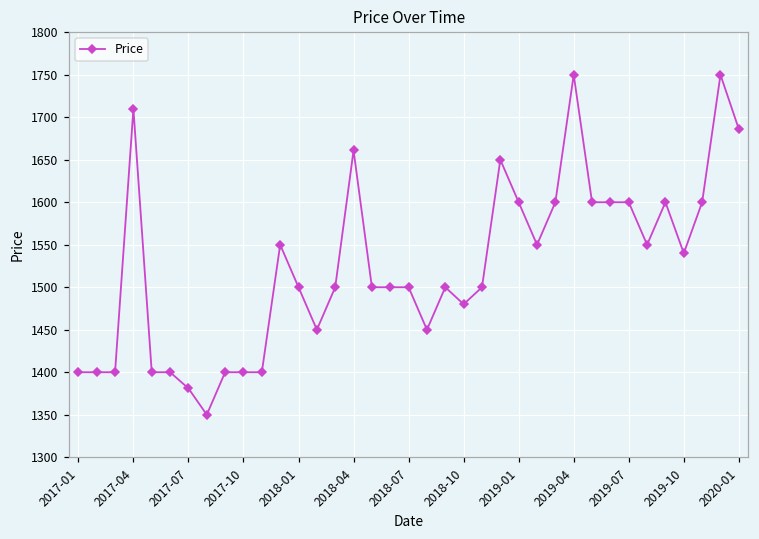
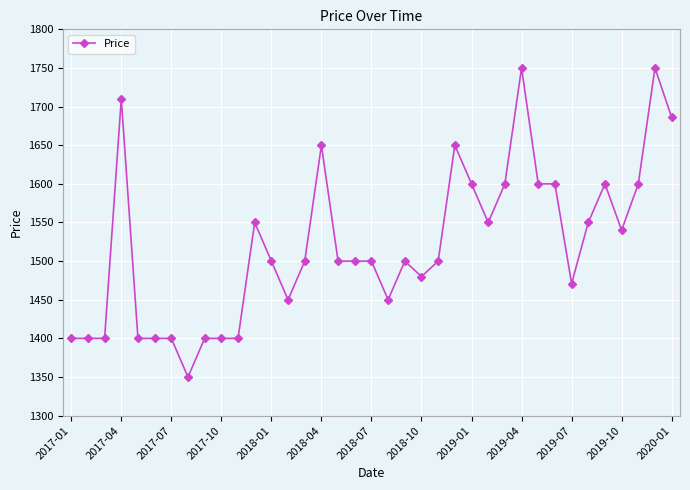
  {
    "2017-01": 1400,
    "2017-04": 1710,
-   "2017-07": 1380,
+   "2017-07": 1400,
    "2017-10": 1400,
    "2018-01": 1500,
-   "2018-04": 1660,
+   "2018-04": 1650,
    "2018-07": 1500,
    "2018-10": 1480,
    "2019-01": 1600,
    "2019-04": 1750,
-   "2019-07": 1600,
+   "2019-07": 1470,
    "2019-10": 1540,
    "2020-01": 1690
  }
